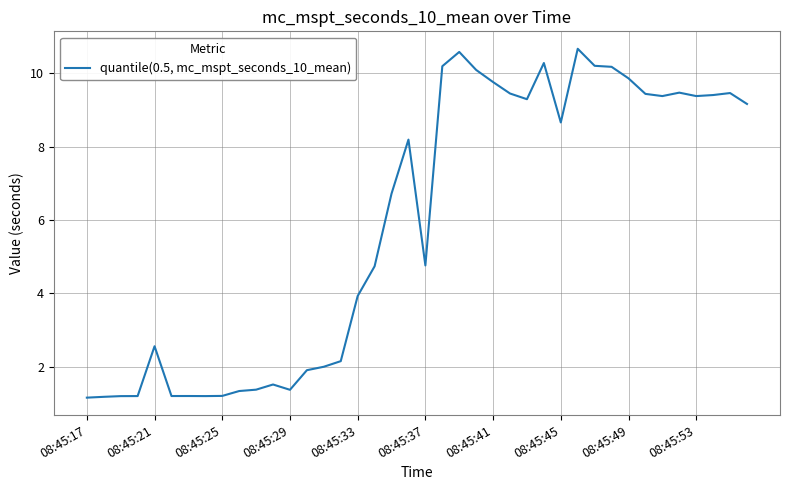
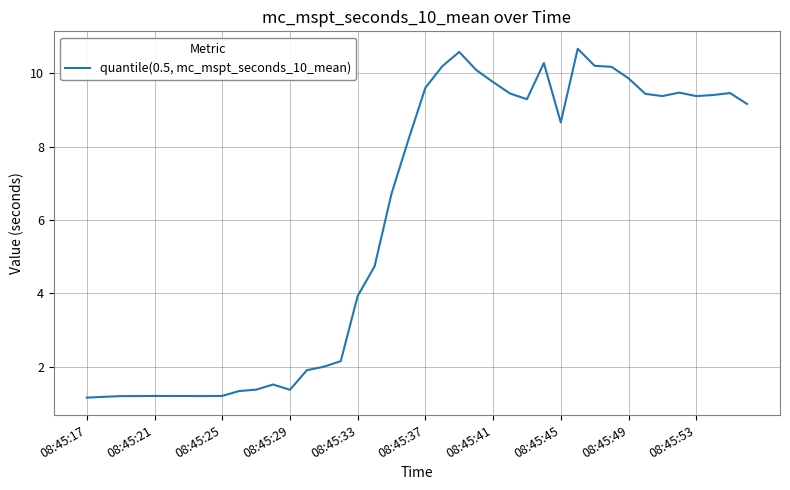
  {
    "08:45:17": 1.2,
-   "08:45:21": 2.6,
+   "08:45:21": 1.2,
    "08:45:25": 1.2,
    "08:45:29": 1.4,
    "08:45:33": 3.9,
-   "08:45:37": 4.8,
+   "08:45:37": 9.6,
    "08:45:41": 9.8,
    "08:45:45": 8.7,
    "08:45:49": 9.9,
    "08:45:53": 9.4
  }
